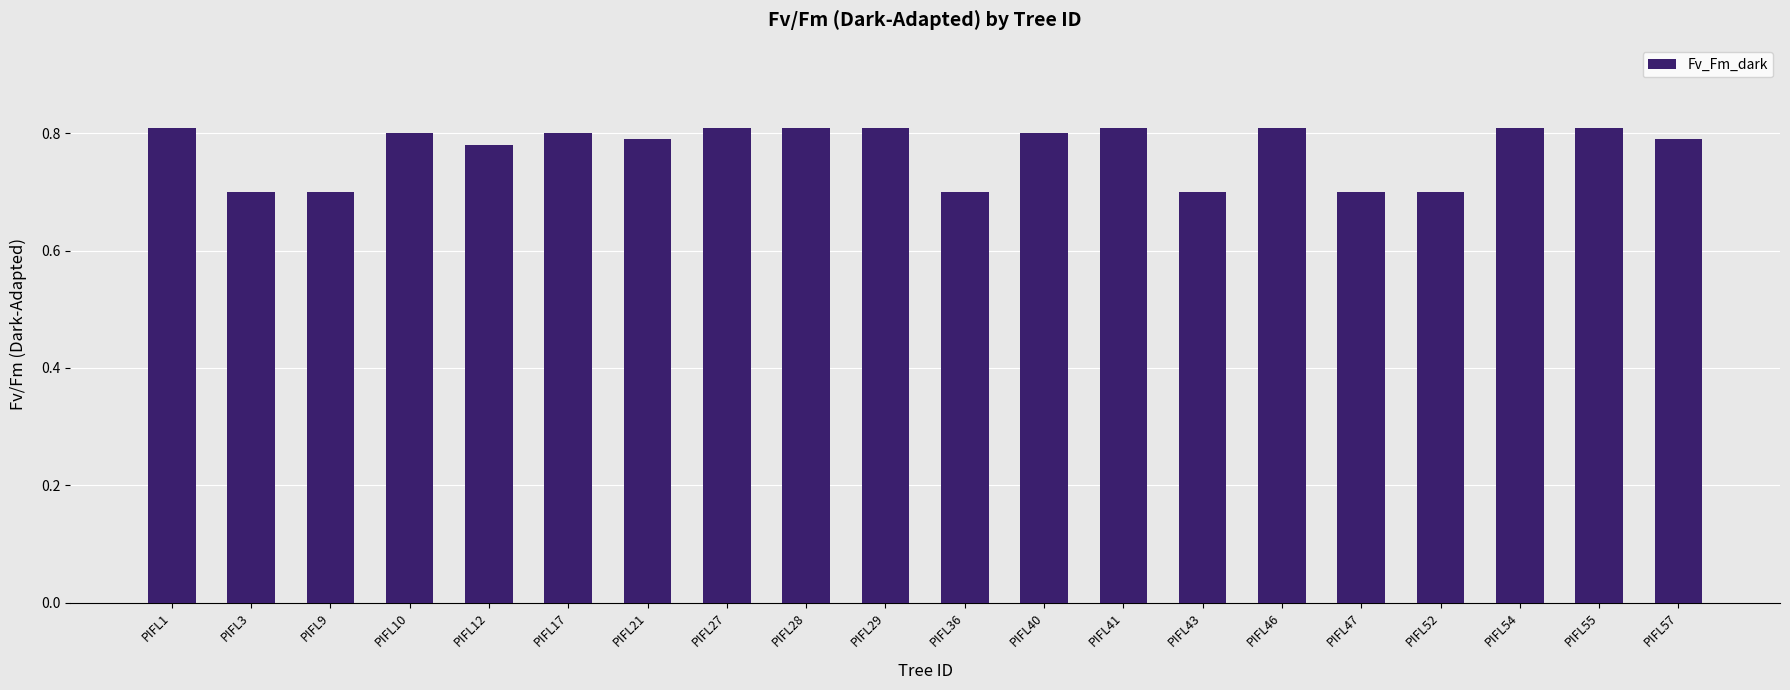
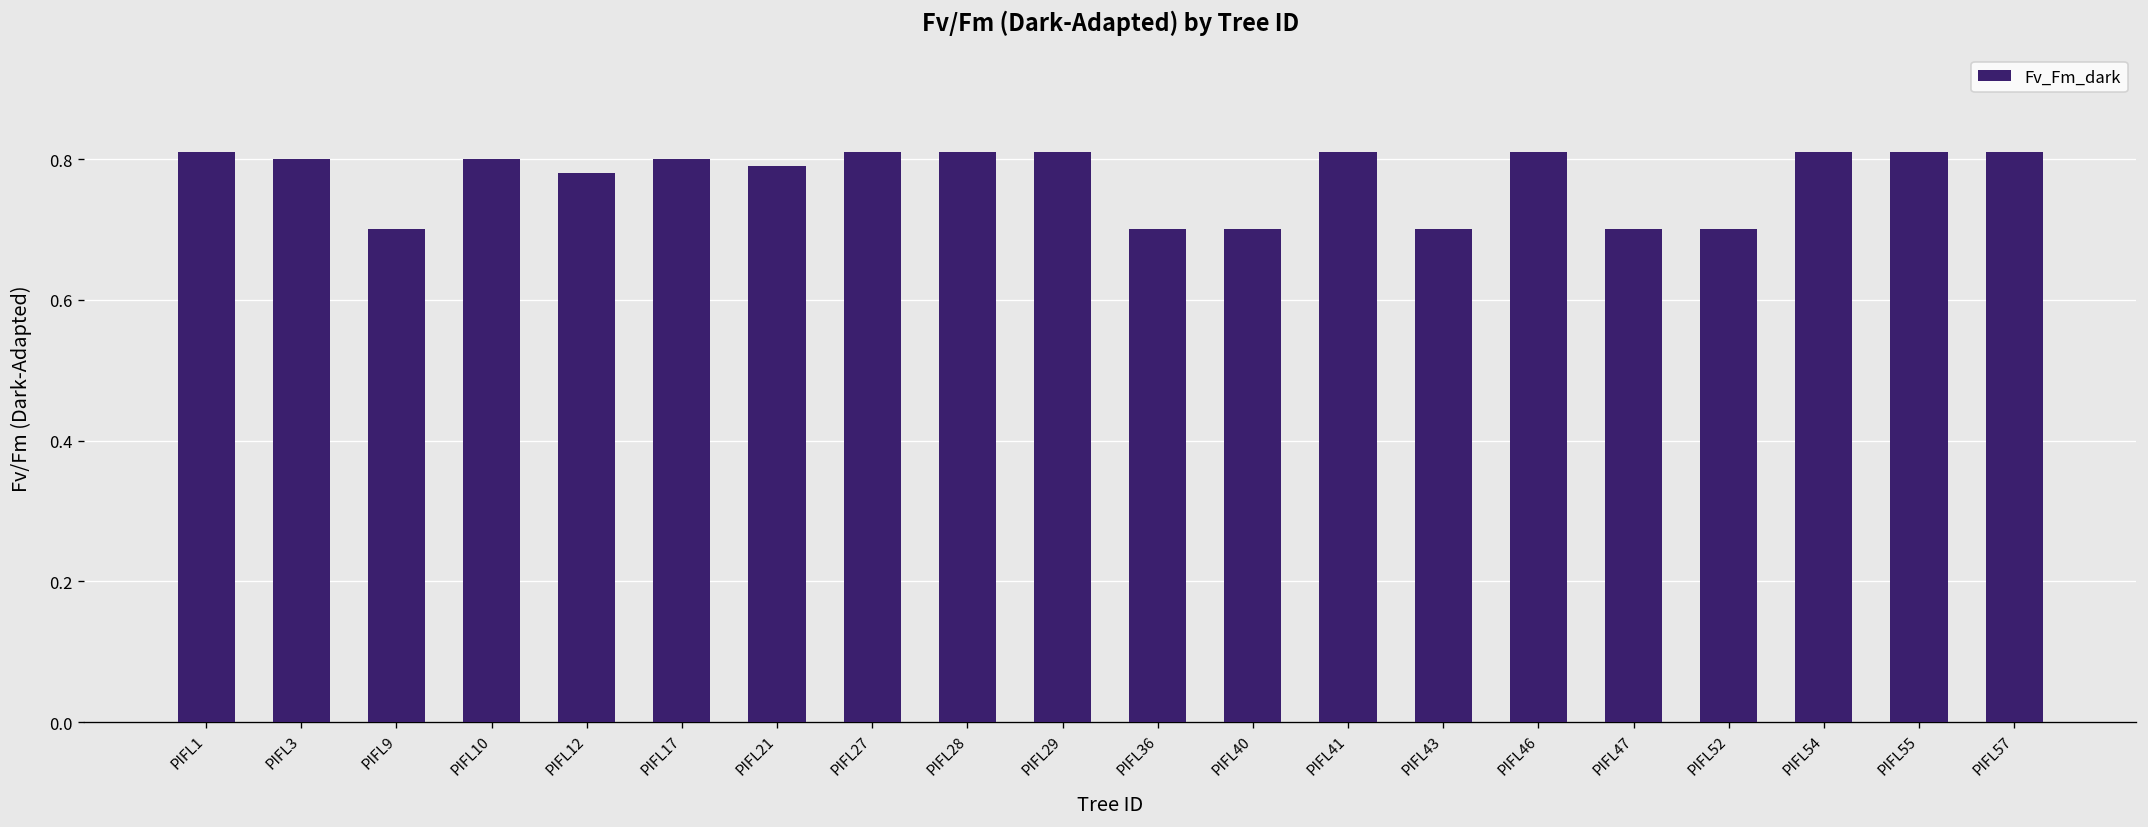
  {
    "PIFL1": 0.81,
-   "PIFL3": 0.7,
+   "PIFL3": 0.8,
    "PIFL9": 0.70,
    "PIFL10": 0.80,
    "PIFL12": 0.78,
    "PIFL17": 0.80,
    "PIFL21": 0.79,
    "PIFL27": 0.81,
    "PIFL28": 0.81,
    "PIFL29": 0.81,
    "PIFL36": 0.70,
-   "PIFL40": 0.8,
+   "PIFL40": 0.7,
    "PIFL41": 0.81,
    "PIFL43": 0.70,
    "PIFL46": 0.81,
    "PIFL47": 0.70,
    "PIFL52": 0.70,
    "PIFL54": 0.81,
    "PIFL55": 0.81,
-   "PIFL57": 0.79
+   "PIFL57": 0.81
  }
